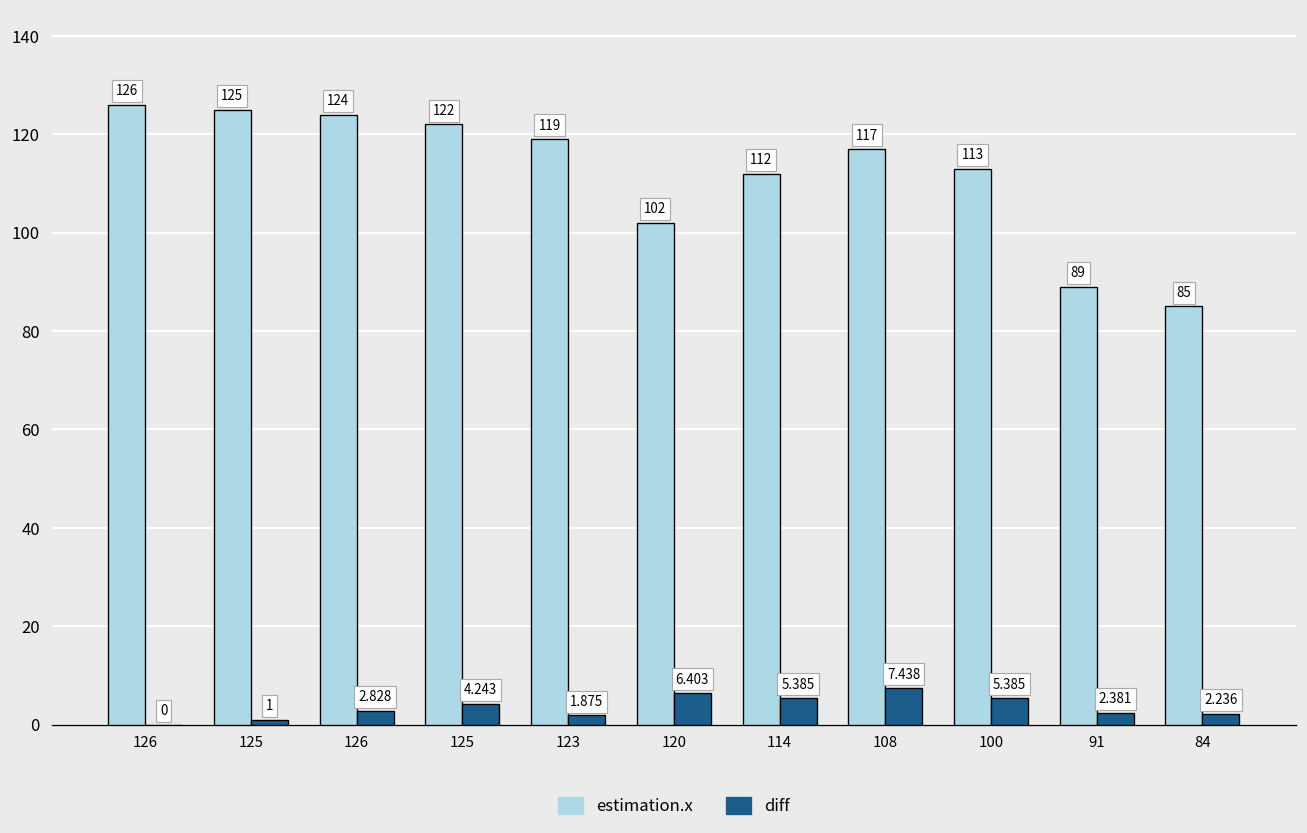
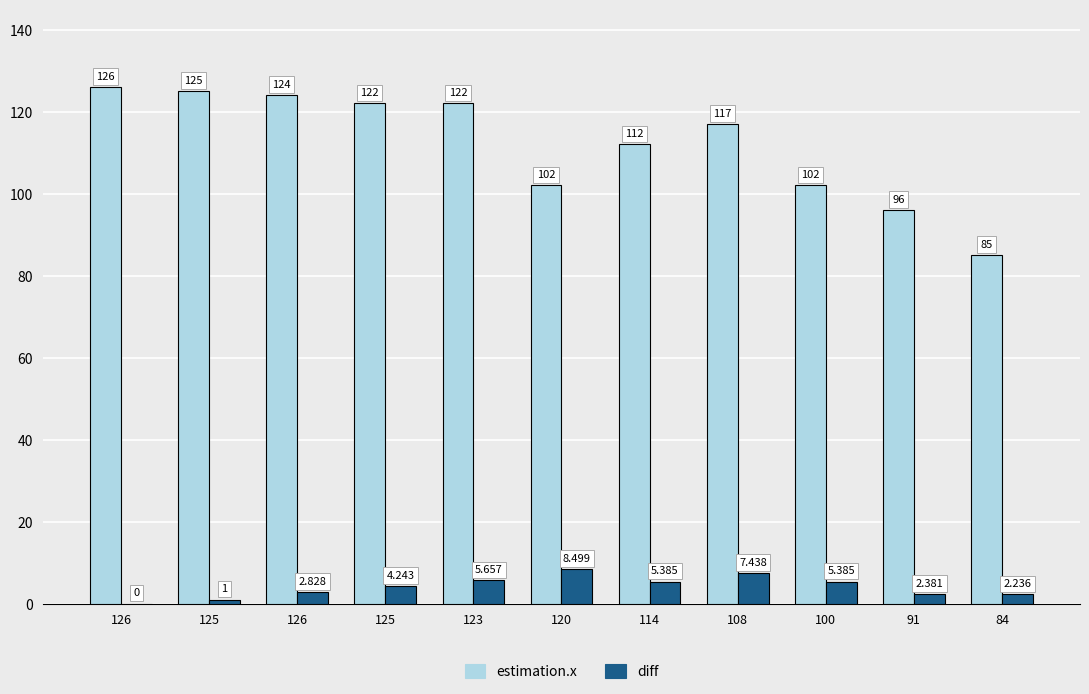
  {
    "estimation.x": {
-     "123": 119,
-     "100": 113,
-     "91": 89
+     "123": 122,
+     "100": 102,
+     "91": 96
    },
    "diff": {
-     "123": 1.875,
-     "120": 6.403
+     "123": 5.657,
+     "120": 8.499
    }
  }
